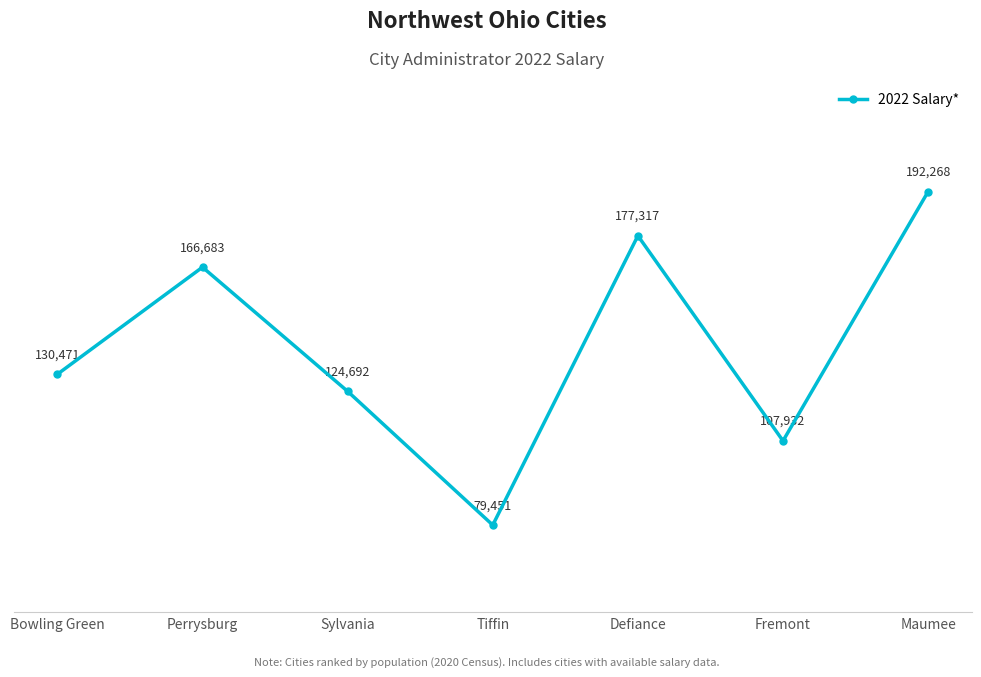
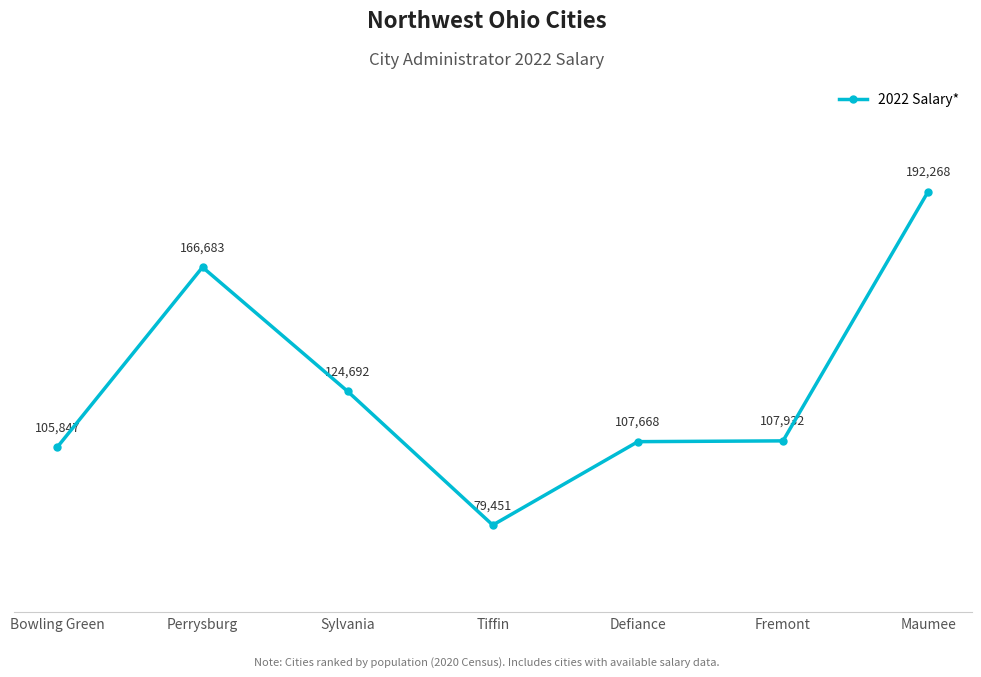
  {
-   "Bowling Green": "130,471",
+   "Bowling Green": "105,847",
    "Perrysburg": "166,683",
    "Sylvania": "124,692",
    "Tiffin": "79,451",
-   "Defiance": "177,317",
+   "Defiance": "107,668",
    "Fremont": "107,932",
    "Maumee": "192,268"
  }
